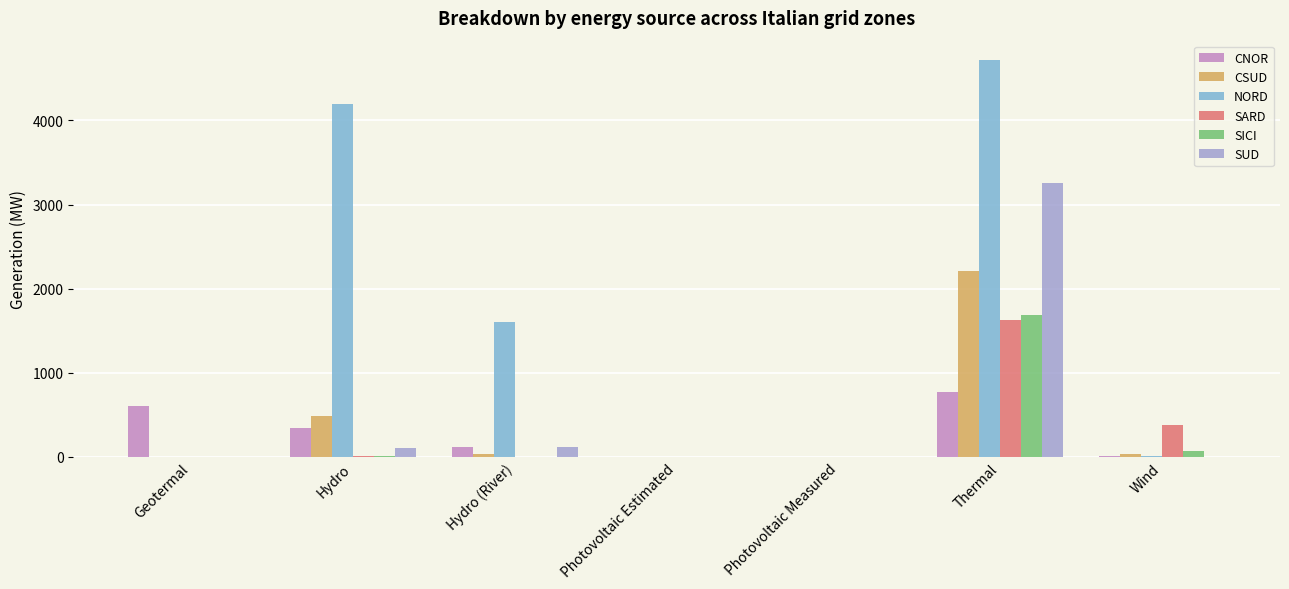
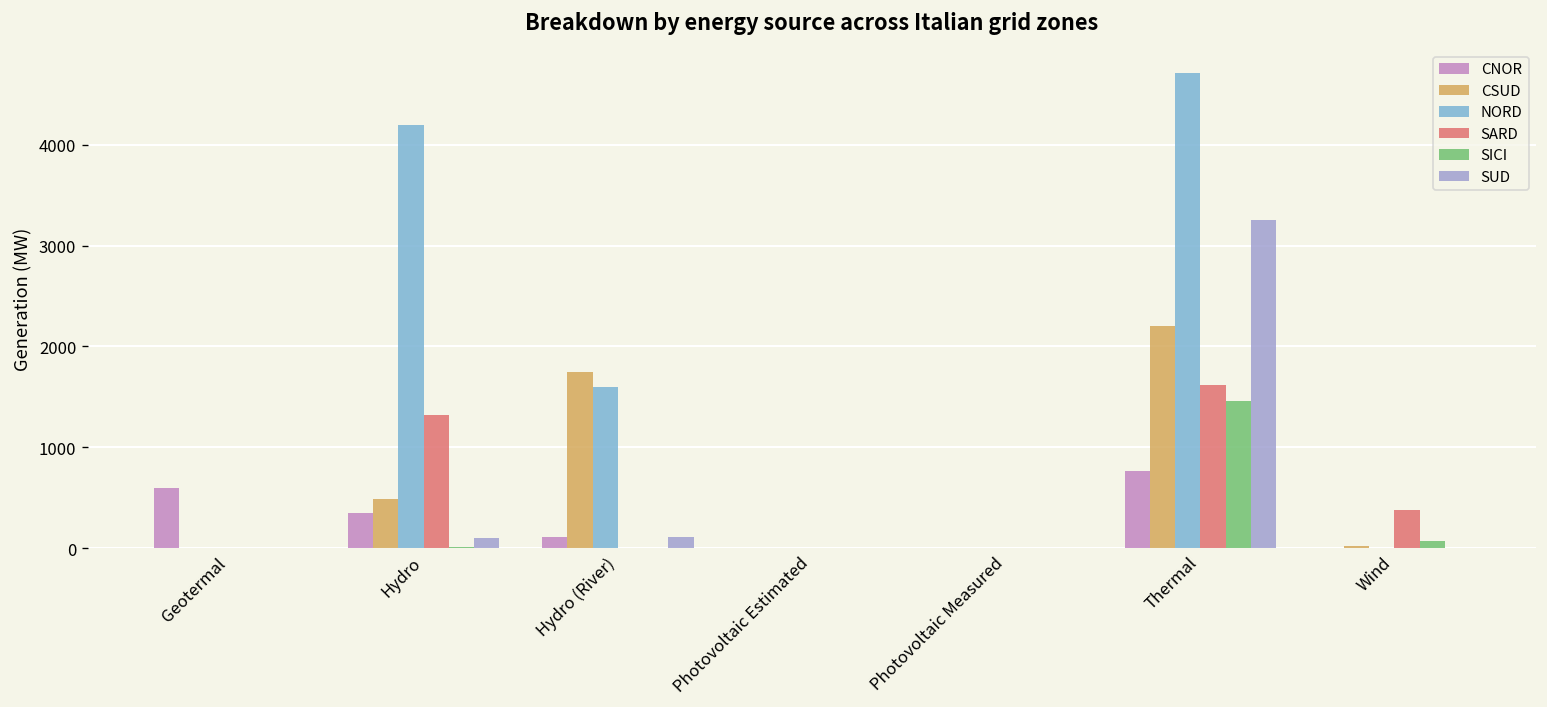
  {
    "CSUD": {
      "Geotermal": 0,
      "Hydro": 500,
-     "Hydro (River)": 0,
+     "Hydro (River)": 1700,
      "Photovoltaic Estimated": 0,
      "Photovoltaic Measured": 0,
      "Thermal": 2200
    },
    "SARD": {
      "Geotermal": 0,
-     "Hydro": 0,
+     "Hydro": 1300,
      "Hydro (River)": 0,
      "Photovoltaic Estimated": 0,
      "Photovoltaic Measured": 0,
      "Thermal": 1600,
      "Wind": 400
    },
    "SICI": {
      "Geotermal": 0,
      "Hydro (River)": 0,
      "Photovoltaic Estimated": 0,
      "Photovoltaic Measured": 0,
-     "Thermal": 1700,
+     "Thermal": 1500,
      "Wind": 100
    }
  }
